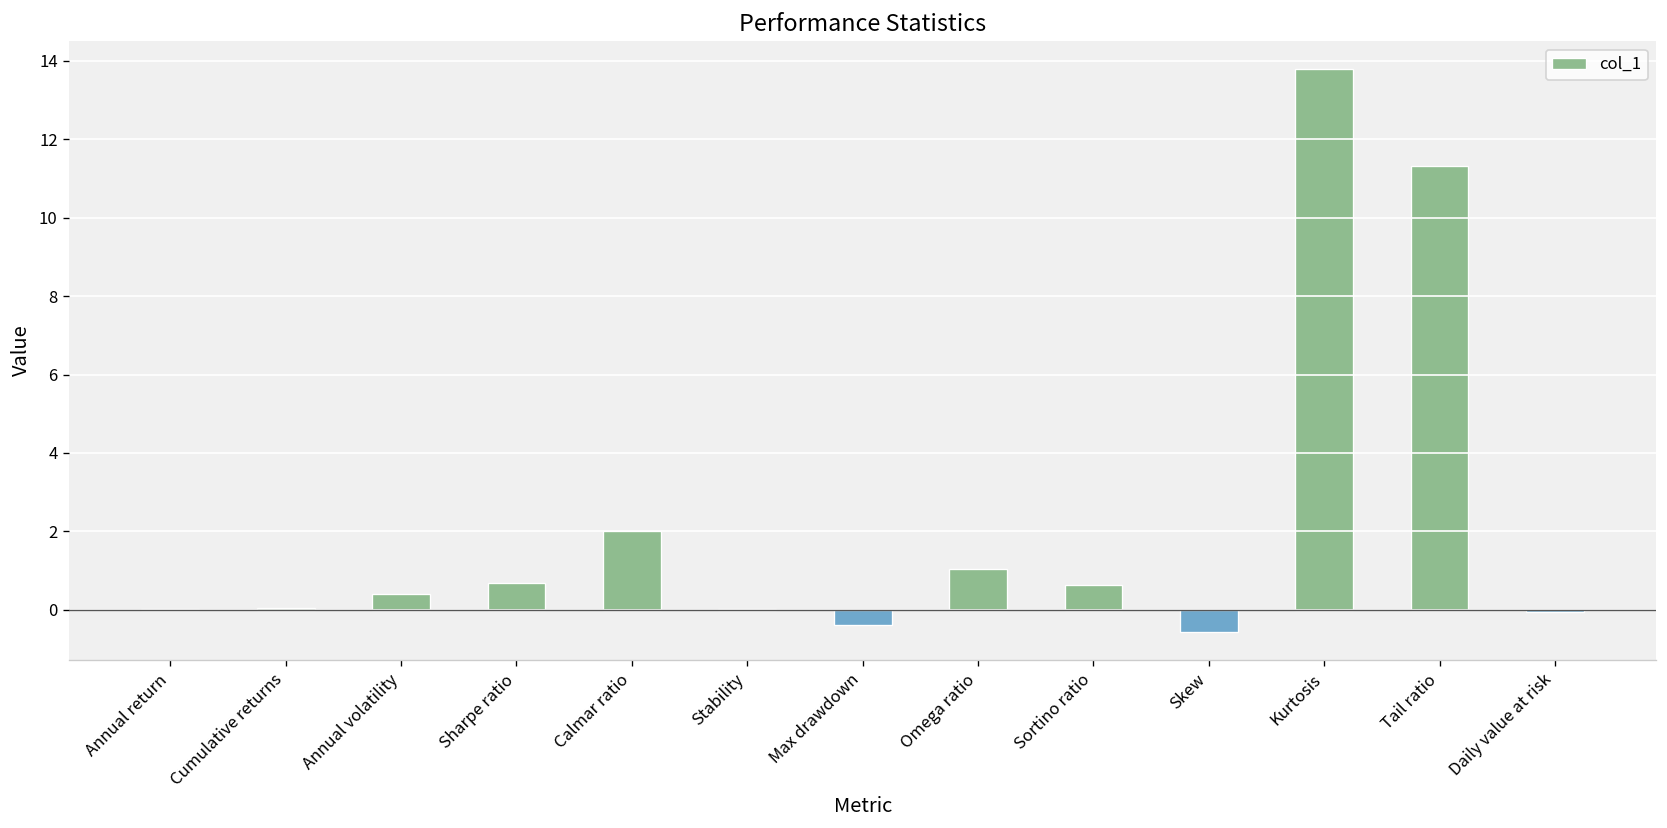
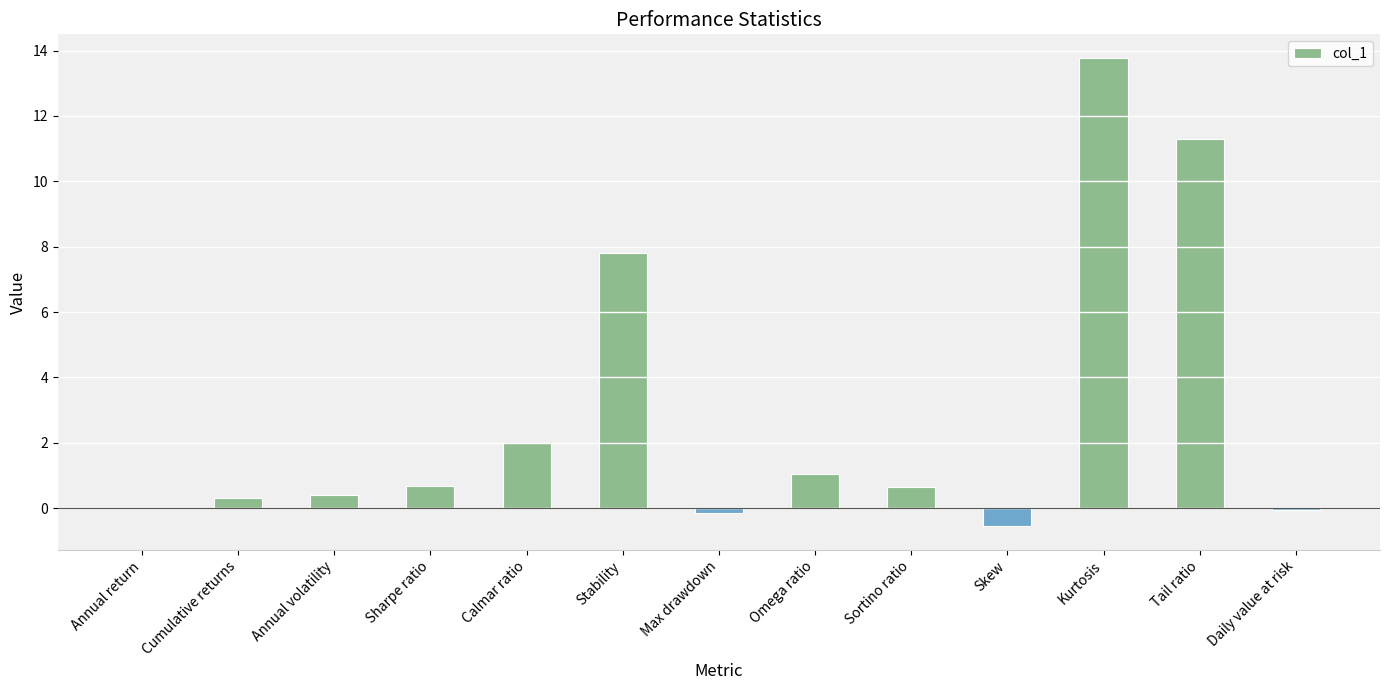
  {
-   "Cumulative returns": 0.0,
+   "Cumulative returns": 0.3,
    "Annual volatility": 0.4,
    "Sharpe ratio": 0.7,
    "Calmar ratio": 2.0,
-   "Stability": 0.0,
-   "Max drawdown": -0.4,
+   "Stability": 7.8,
+   "Max drawdown": -0.1,
    "Omega ratio": 1.1,
    "Sortino ratio": 0.6,
    "Skew": -0.6,
    "Kurtosis": 13.8,
    "Tail ratio": 11.3
  }
